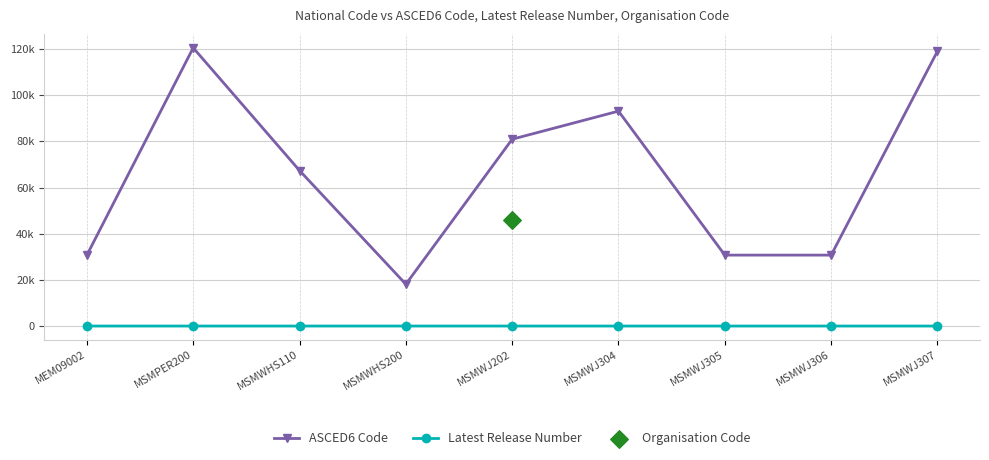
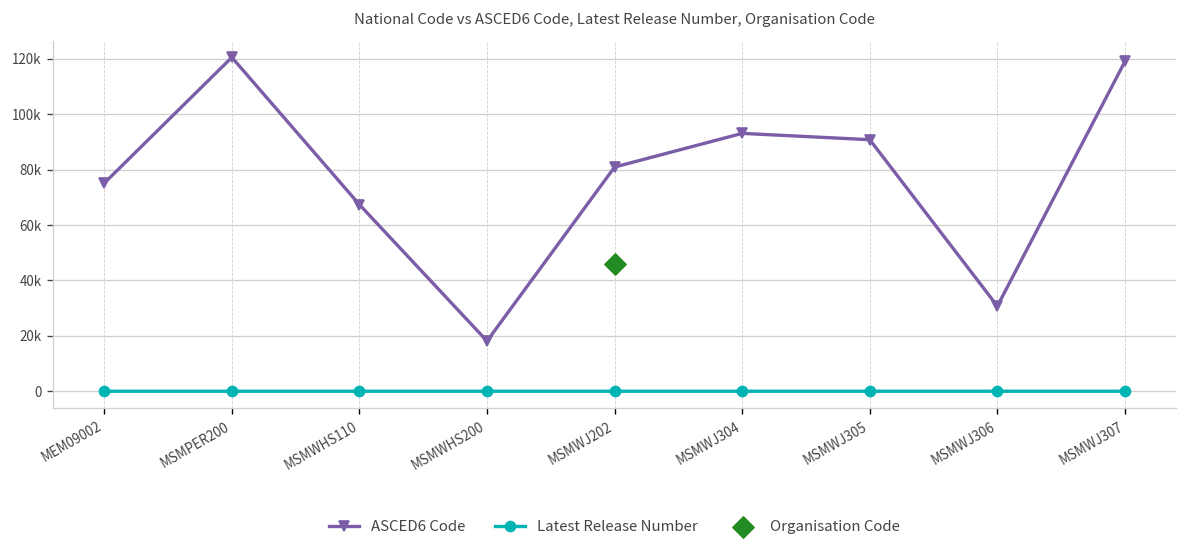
  {
    "ASCED6 Code": {
-     "MEM09002": 31000,
+     "MEM09002": 75000,
      "MSMPER200": 121000,
      "MSMWHS110": 67000,
      "MSMWHS200": 18000,
      "MSMWJ202": 81000,
      "MSMWJ304": 93000,
-     "MSMWJ305": 31000,
+     "MSMWJ305": 91000,
      "MSMWJ306": 31000,
      "MSMWJ307": 119000
    },
    "Latest Release Number": {
      "MEM09002": 0,
      "MSMPER200": 0,
      "MSMWHS110": 0,
      "MSMWHS200": 0,
      "MSMWJ202": 0,
      "MSMWJ304": 0,
      "MSMWJ305": 0,
      "MSMWJ306": 0,
      "MSMWJ307": 0
    }
  }
